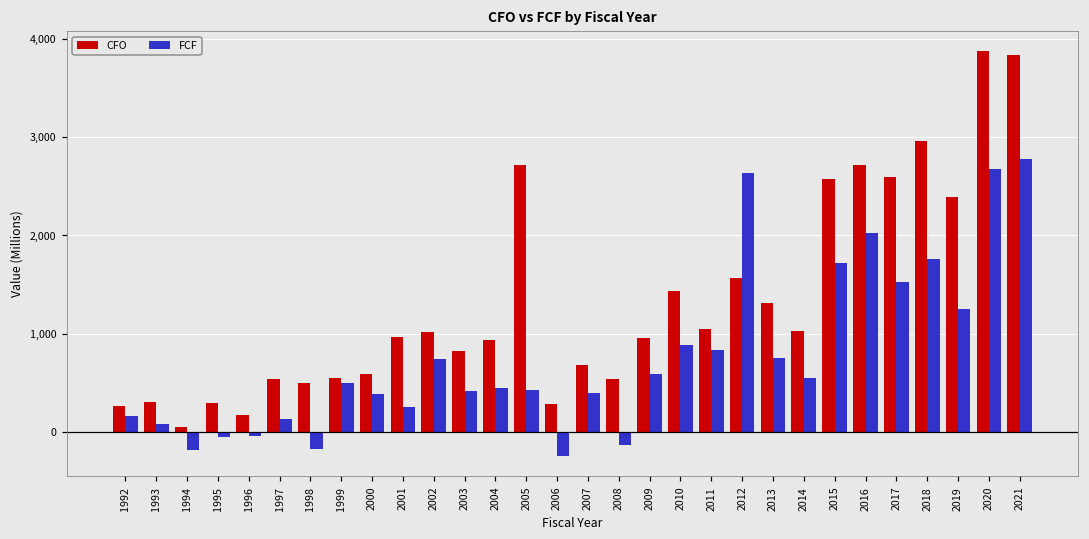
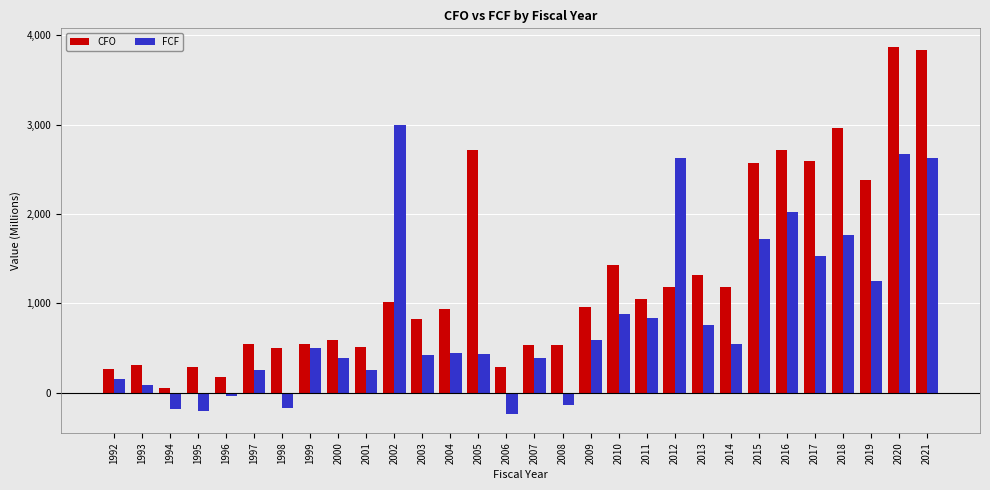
  {
    "CFO": {
      "1992": "300",
      "1993": "300",
      "1994": "100",
      "1995": "300",
      "1996": "200",
      "1997": "500",
      "1998": "500",
      "1999": "500",
      "2000": "600",
-     "2001": "1,000",
+     "2001": "500",
      "2002": "1,000",
      "2003": "800",
      "2004": "900",
      "2005": "2,700",
      "2006": "300",
-     "2007": "700",
+     "2007": "500",
      "2008": "500",
      "2009": "1,000",
      "2010": "1,400",
      "2011": "1,000",
-     "2012": "1,600",
+     "2012": "1,200",
      "2013": "1,300",
-     "2014": "1,000",
+     "2014": "1,200",
      "2015": "2,600",
      "2016": "2,700",
      "2017": "2,600",
      "2018": "3,000",
      "2019": "2,400",
      "2020": "3,900",
      "2021": "3,800"
    },
    "FCF": {
      "1992": "200",
      "1993": "100",
      "1994": "-200",
-     "1995": "-100",
+     "1995": "-200",
      "1996": "0",
-     "1997": "100",
+     "1997": "200",
      "1998": "-200",
      "1999": "500",
      "2000": "400",
      "2001": "300",
-     "2002": "700",
+     "2002": "3,000",
      "2003": "400",
      "2004": "400",
      "2005": "400",
      "2006": "-200",
      "2007": "400",
      "2008": "-100",
      "2009": "600",
      "2010": "900",
      "2011": "800",
      "2012": "2,600",
      "2013": "800",
      "2014": "500",
      "2015": "1,700",
      "2016": "2,000",
      "2017": "1,500",
      "2018": "1,800",
      "2019": "1,300",
      "2020": "2,700",
-     "2021": "2,800"
+     "2021": "2,600"
    }
  }
